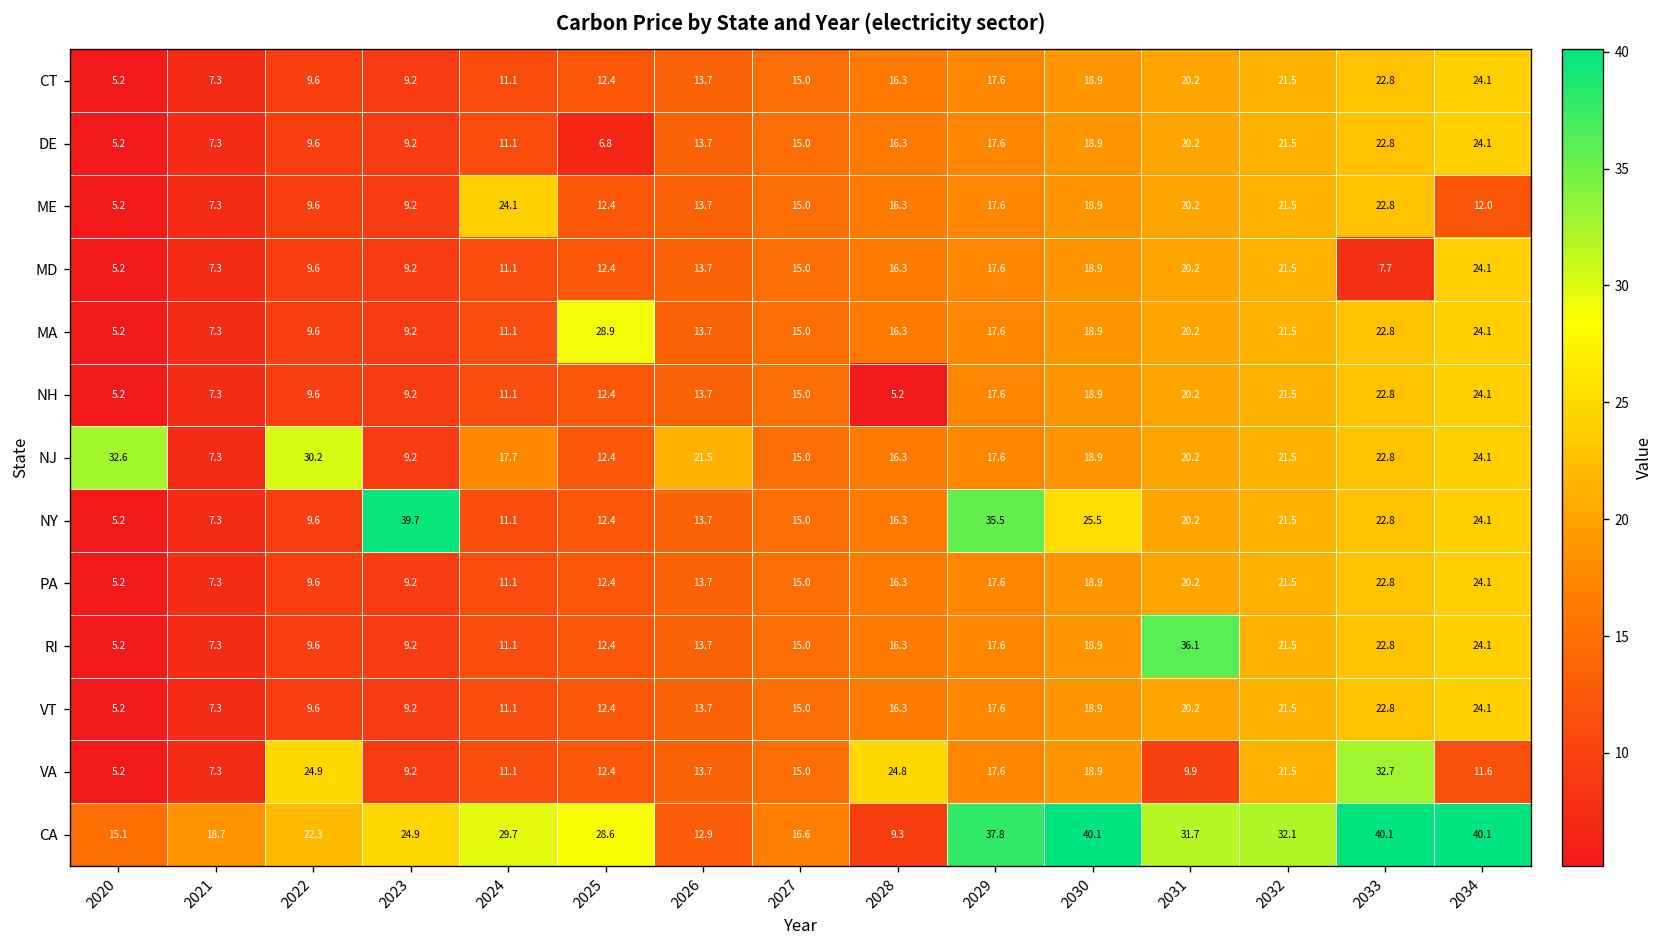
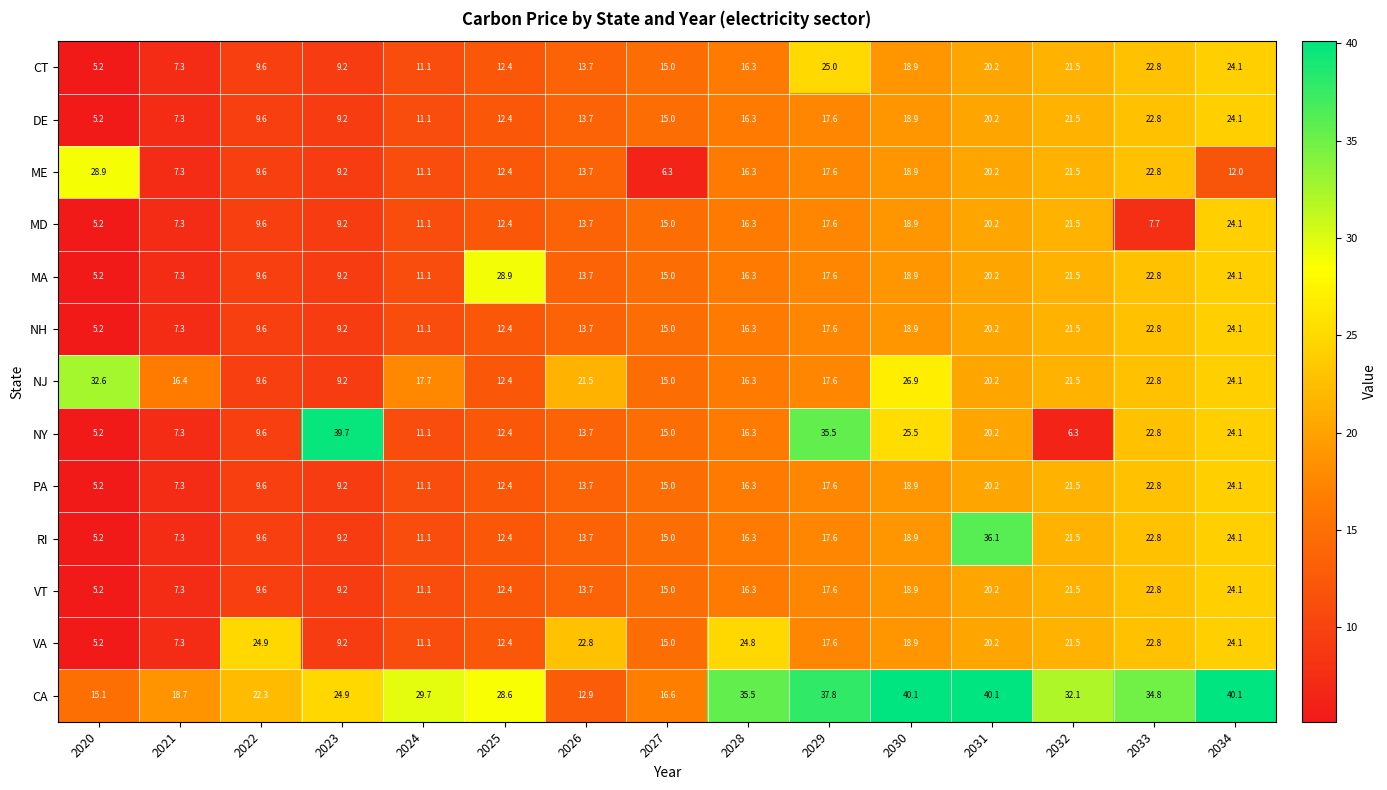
  {
    "CT": {
      "2020": 5.2,
      "2021": 7.3,
      "2022": 9.6,
      "2023": 9.2,
      "2024": 11.1,
      "2025": 12.4,
      "2026": 13.7,
      "2027": 15.0,
      "2028": 16.3,
-     "2029": 17.6,
+     "2029": 25.0,
      "2030": 18.9,
      "2031": 20.2,
      "2032": 21.5,
      "2033": 22.8,
      "2034": 24.1
    },
    "DE": {
      "2020": 5.2,
      "2021": 7.3,
      "2022": 9.6,
      "2023": 9.2,
      "2024": 11.1,
-     "2025": 6.8,
+     "2025": 12.4,
      "2026": 13.7,
      "2027": 15.0,
      "2028": 16.3,
      "2029": 17.6,
      "2030": 18.9,
      "2031": 20.2,
      "2032": 21.5,
      "2033": 22.8,
      "2034": 24.1
    },
    "ME": {
-     "2020": 5.2,
+     "2020": 28.9,
      "2021": 7.3,
      "2022": 9.6,
      "2023": 9.2,
-     "2024": 24.1,
+     "2024": 11.1,
      "2025": 12.4,
      "2026": 13.7,
-     "2027": 15.0,
+     "2027": 6.3,
      "2028": 16.3,
      "2029": 17.6,
      "2030": 18.9,
      "2031": 20.2,
      "2032": 21.5,
      "2033": 22.8,
      "2034": 12.0
    },
    "MD": {
      "2020": 5.2,
      "2021": 7.3,
      "2022": 9.6,
      "2023": 9.2,
      "2024": 11.1,
      "2025": 12.4,
      "2026": 13.7,
      "2027": 15.0,
      "2028": 16.3,
      "2029": 17.6,
      "2030": 18.9,
      "2031": 20.2,
      "2032": 21.5,
      "2033": 7.7,
      "2034": 24.1
    },
    "MA": {
      "2020": 5.2,
      "2021": 7.3,
      "2022": 9.6,
      "2023": 9.2,
      "2024": 11.1,
      "2025": 28.9,
      "2026": 13.7,
      "2027": 15.0,
      "2028": 16.3,
      "2029": 17.6,
      "2030": 18.9,
      "2031": 20.2,
      "2032": 21.5,
      "2033": 22.8,
      "2034": 24.1
    },
    "NH": {
      "2020": 5.2,
      "2021": 7.3,
      "2022": 9.6,
      "2023": 9.2,
      "2024": 11.1,
      "2025": 12.4,
      "2026": 13.7,
      "2027": 15.0,
-     "2028": 5.2,
+     "2028": 16.3,
      "2029": 17.6,
      "2030": 18.9,
      "2031": 20.2,
      "2032": 21.5,
      "2033": 22.8,
      "2034": 24.1
    },
    "NJ": {
      "2020": 32.6,
-     "2021": 7.3,
-     "2022": 30.2,
+     "2021": 16.4,
+     "2022": 9.6,
      "2023": 9.2,
      "2024": 17.7,
      "2025": 12.4,
      "2026": 21.5,
      "2027": 15.0,
      "2028": 16.3,
      "2029": 17.6,
-     "2030": 18.9,
+     "2030": 26.9,
      "2031": 20.2,
      "2032": 21.5,
      "2033": 22.8,
      "2034": 24.1
    },
    "NY": {
      "2020": 5.2,
      "2021": 7.3,
      "2022": 9.6,
      "2023": 39.7,
      "2024": 11.1,
      "2025": 12.4,
      "2026": 13.7,
      "2027": 15.0,
      "2028": 16.3,
      "2029": 35.5,
      "2030": 25.5,
      "2031": 20.2,
-     "2032": 21.5,
+     "2032": 6.3,
      "2033": 22.8,
      "2034": 24.1
    },
    "PA": {
      "2020": 5.2,
      "2021": 7.3,
      "2022": 9.6,
      "2023": 9.2,
      "2024": 11.1,
      "2025": 12.4,
      "2026": 13.7,
      "2027": 15.0,
      "2028": 16.3,
      "2029": 17.6,
      "2030": 18.9,
      "2031": 20.2,
      "2032": 21.5,
      "2033": 22.8,
      "2034": 24.1
    },
    "RI": {
      "2020": 5.2,
      "2021": 7.3,
      "2022": 9.6,
      "2023": 9.2,
      "2024": 11.1,
      "2025": 12.4,
      "2026": 13.7,
      "2027": 15.0,
      "2028": 16.3,
      "2029": 17.6,
      "2030": 18.9,
      "2031": 36.1,
      "2032": 21.5,
      "2033": 22.8,
      "2034": 24.1
    },
    "VT": {
      "2020": 5.2,
      "2021": 7.3,
      "2022": 9.6,
      "2023": 9.2,
      "2024": 11.1,
      "2025": 12.4,
      "2026": 13.7,
      "2027": 15.0,
      "2028": 16.3,
      "2029": 17.6,
      "2030": 18.9,
      "2031": 20.2,
      "2032": 21.5,
      "2033": 22.8,
      "2034": 24.1
    },
    "VA": {
      "2020": 5.2,
      "2021": 7.3,
      "2022": 24.9,
      "2023": 9.2,
      "2024": 11.1,
      "2025": 12.4,
-     "2026": 13.7,
+     "2026": 22.8,
      "2027": 15.0,
      "2028": 24.8,
      "2029": 17.6,
      "2030": 18.9,
-     "2031": 9.9,
+     "2031": 20.2,
      "2032": 21.5,
-     "2033": 32.7,
-     "2034": 11.6
+     "2033": 22.8,
+     "2034": 24.1
    },
    "CA": {
      "2020": 15.1,
      "2021": 18.7,
      "2022": 22.3,
      "2023": 24.9,
      "2024": 29.7,
      "2025": 28.6,
      "2026": 12.9,
      "2027": 16.6,
-     "2028": 9.3,
+     "2028": 35.5,
      "2029": 37.8,
      "2030": 40.1,
-     "2031": 31.7,
+     "2031": 40.1,
      "2032": 32.1,
-     "2033": 40.1,
+     "2033": 34.8,
      "2034": 40.1
    }
  }
